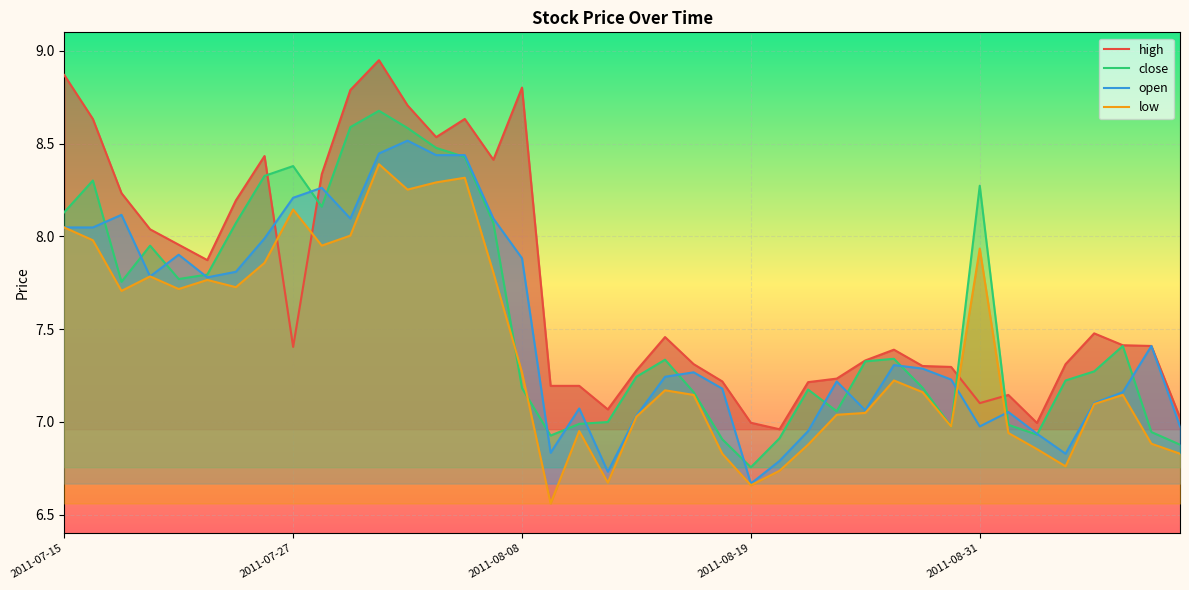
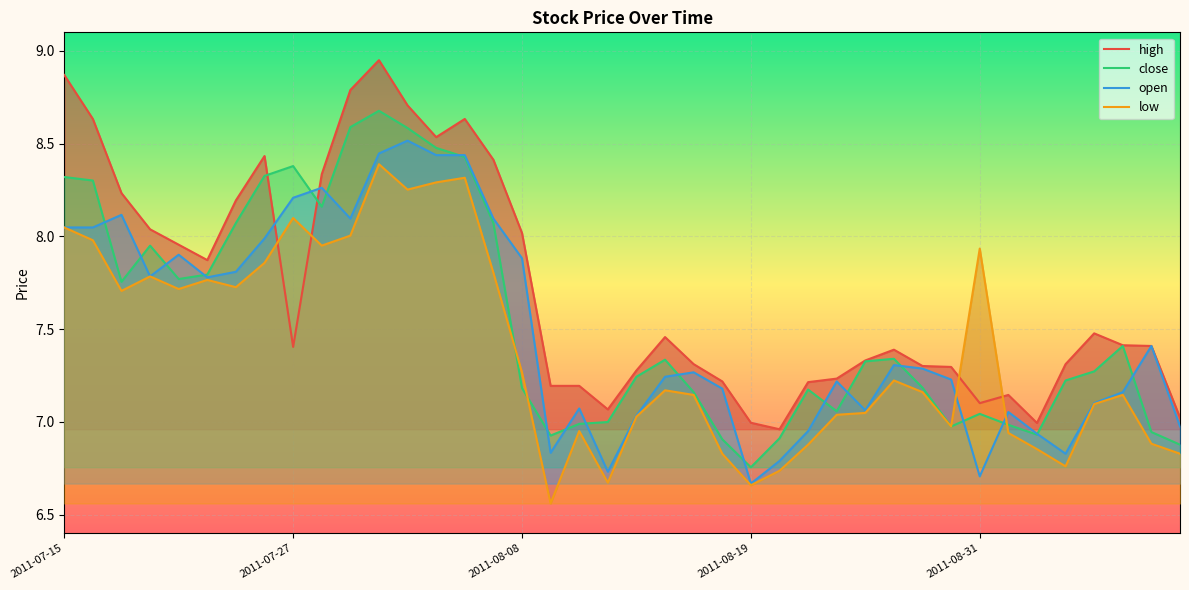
  {
    "high": {
      "2011-07-27": 7.40,
-     "2011-08-08": 8.80,
+     "2011-08-08": 8.02,
      "2011-08-31": 7.10
    },
    "close": {
-     "2011-07-15": 8.13,
+     "2011-07-15": 8.32,
      "2011-07-27": 8.38,
      "2011-08-08": 7.18,
      "2011-08-19": 6.76,
-     "2011-08-31": 8.27
+     "2011-08-31": 7.04
    },
    "open": {
      "2011-07-27": 8.21,
      "2011-08-08": 7.88,
-     "2011-08-31": 6.98
+     "2011-08-31": 6.71
    },
    "low": {
-     "2011-07-27": 8.15,
+     "2011-07-27": 8.10,
      "2011-08-08": 7.27
    }
  }
